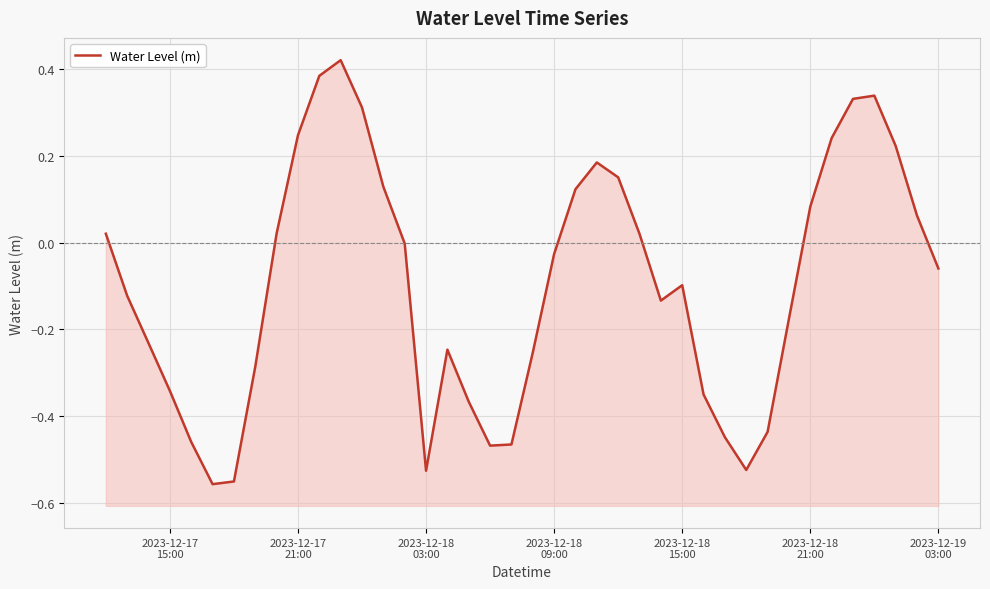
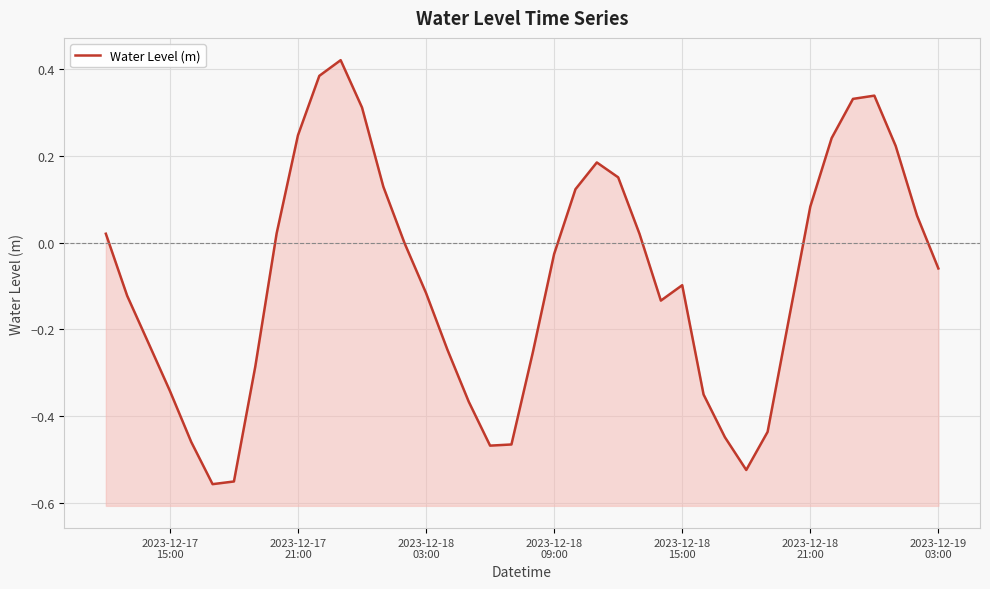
  {
    "2023-12-17 15:00": -0.34,
    "2023-12-17 21:00": 0.25,
-   "2023-12-18 03:00": -0.53,
+   "2023-12-18 03:00": -0.12,
    "2023-12-18 09:00": -0.03,
    "2023-12-18 15:00": -0.10,
    "2023-12-18 21:00": 0.08,
    "2023-12-19 03:00": -0.06
  }
